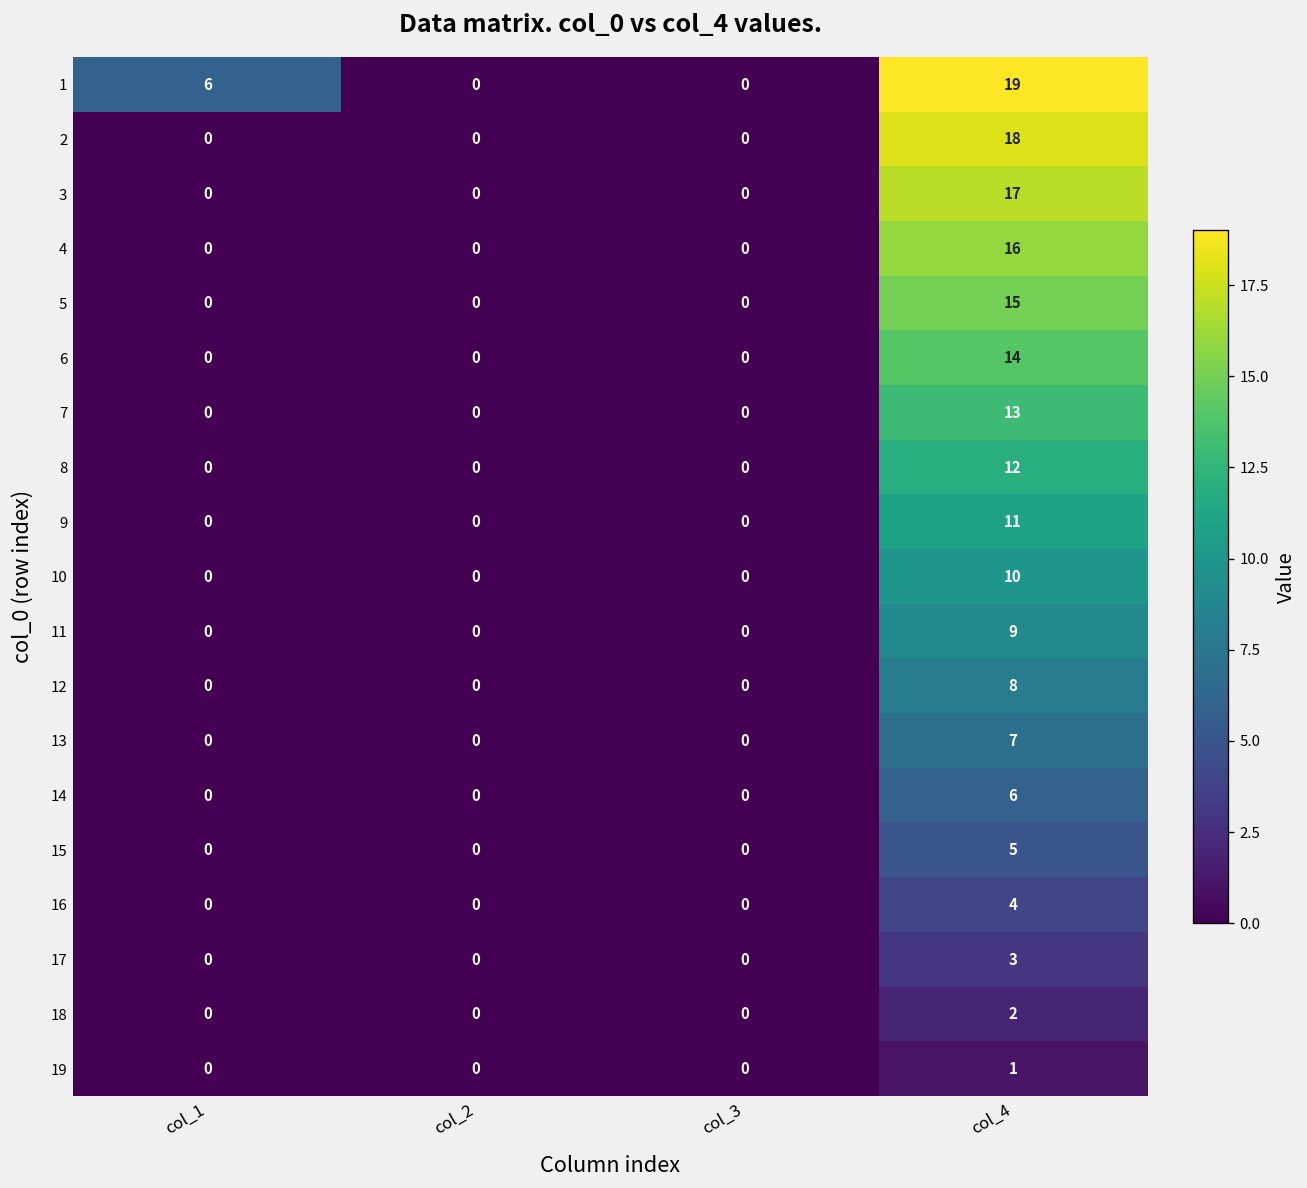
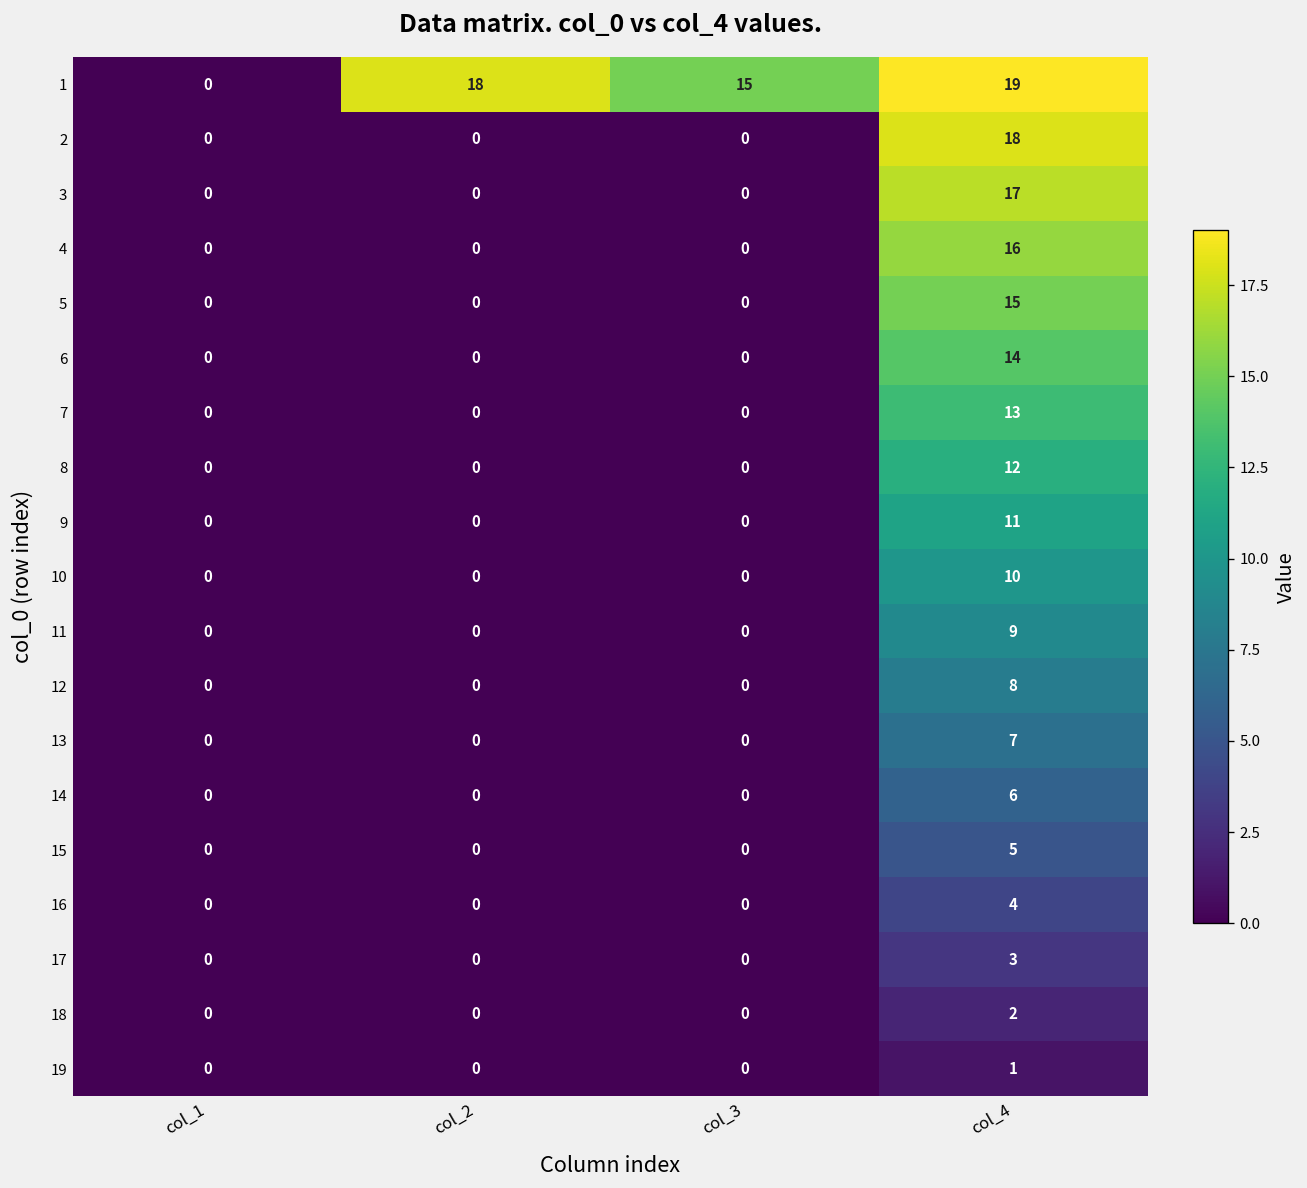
  {
    "1": {
-     "col_1": 6,
-     "col_2": 0,
-     "col_3": 0,
+     "col_1": 0,
+     "col_2": 18,
+     "col_3": 15,
      "col_4": 19
    },
    "2": {
      "col_1": 0,
      "col_2": 0,
      "col_3": 0,
      "col_4": 18
    },
    "3": {
      "col_1": 0,
      "col_2": 0,
      "col_3": 0,
      "col_4": 17
    },
    "4": {
      "col_1": 0,
      "col_2": 0,
      "col_3": 0,
      "col_4": 16
    },
    "5": {
      "col_1": 0,
      "col_2": 0,
      "col_3": 0,
      "col_4": 15
    },
    "6": {
      "col_1": 0,
      "col_2": 0,
      "col_3": 0,
      "col_4": 14
    },
    "7": {
      "col_1": 0,
      "col_2": 0,
      "col_3": 0,
      "col_4": 13
    },
    "8": {
      "col_1": 0,
      "col_2": 0,
      "col_3": 0,
      "col_4": 12
    },
    "9": {
      "col_1": 0,
      "col_2": 0,
      "col_3": 0,
      "col_4": 11
    },
    "10": {
      "col_1": 0,
      "col_2": 0,
      "col_3": 0,
      "col_4": 10
    },
    "11": {
      "col_1": 0,
      "col_2": 0,
      "col_3": 0,
      "col_4": 9
    },
    "12": {
      "col_1": 0,
      "col_2": 0,
      "col_3": 0,
      "col_4": 8
    },
    "13": {
      "col_1": 0,
      "col_2": 0,
      "col_3": 0,
      "col_4": 7
    },
    "14": {
      "col_1": 0,
      "col_2": 0,
      "col_3": 0,
      "col_4": 6
    },
    "15": {
      "col_1": 0,
      "col_2": 0,
      "col_3": 0,
      "col_4": 5
    },
    "16": {
      "col_1": 0,
      "col_2": 0,
      "col_3": 0,
      "col_4": 4
    },
    "17": {
      "col_1": 0,
      "col_2": 0,
      "col_3": 0,
      "col_4": 3
    },
    "18": {
      "col_1": 0,
      "col_2": 0,
      "col_3": 0,
      "col_4": 2
    },
    "19": {
      "col_1": 0,
      "col_2": 0,
      "col_3": 0,
      "col_4": 1
    }
  }
